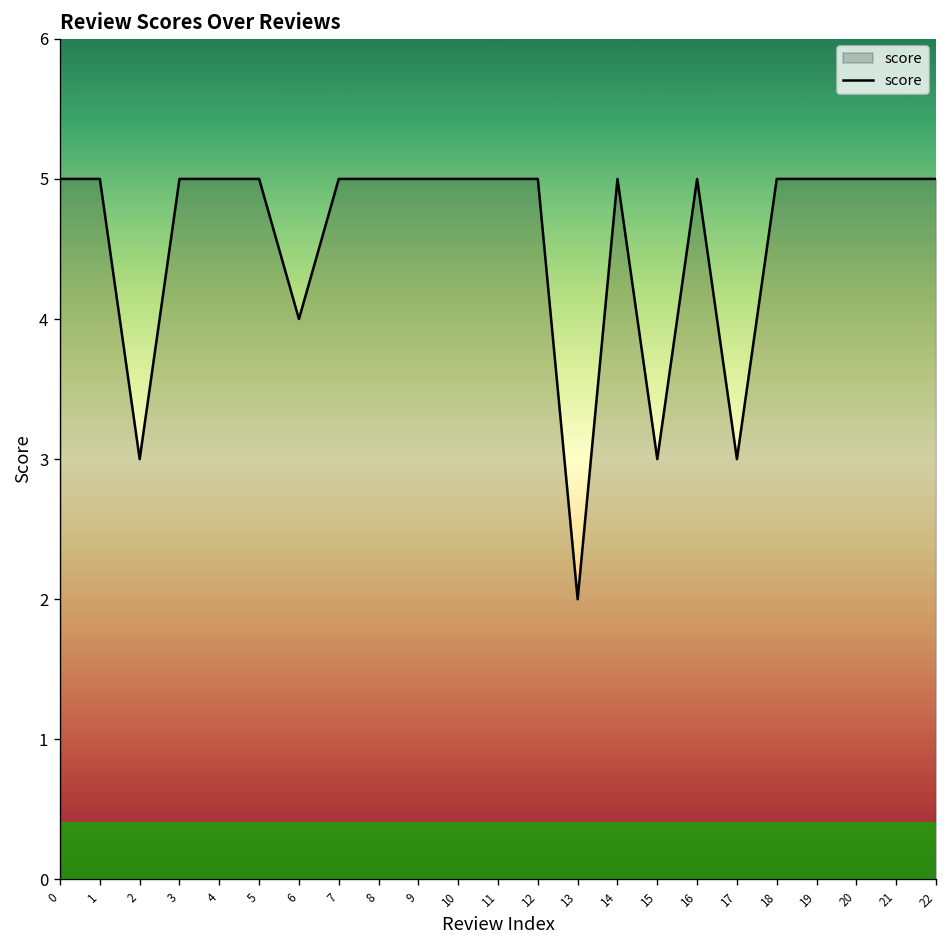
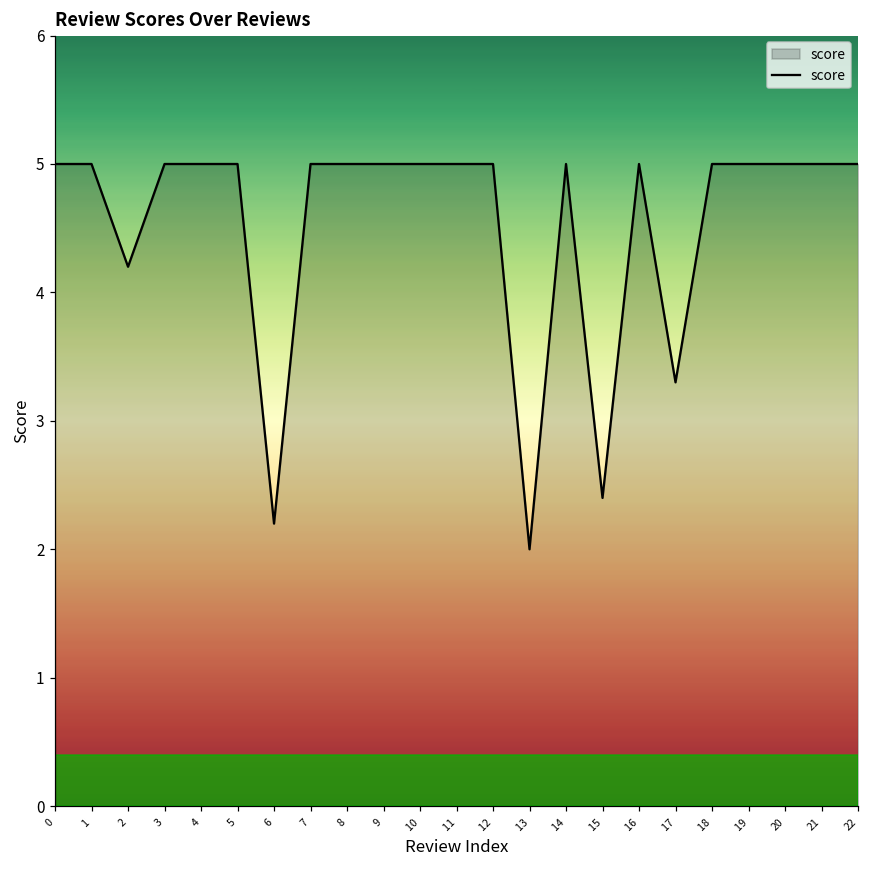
  {
    "0": 5.0,
    "1": 5.0,
-   "2": 3.0,
+   "2": 4.2,
    "3": 5.0,
    "4": 5.0,
    "5": 5.0,
-   "6": 4.0,
+   "6": 2.2,
    "7": 5.0,
    "8": 5.0,
    "9": 5.0,
    "10": 5.0,
    "11": 5.0,
    "12": 5.0,
    "13": 2.0,
    "14": 5.0,
-   "15": 3.0,
+   "15": 2.4,
    "16": 5.0,
-   "17": 3.0,
+   "17": 3.3,
    "18": 5.0,
    "19": 5.0,
    "20": 5.0,
    "21": 5.0,
    "22": 5.0
  }
